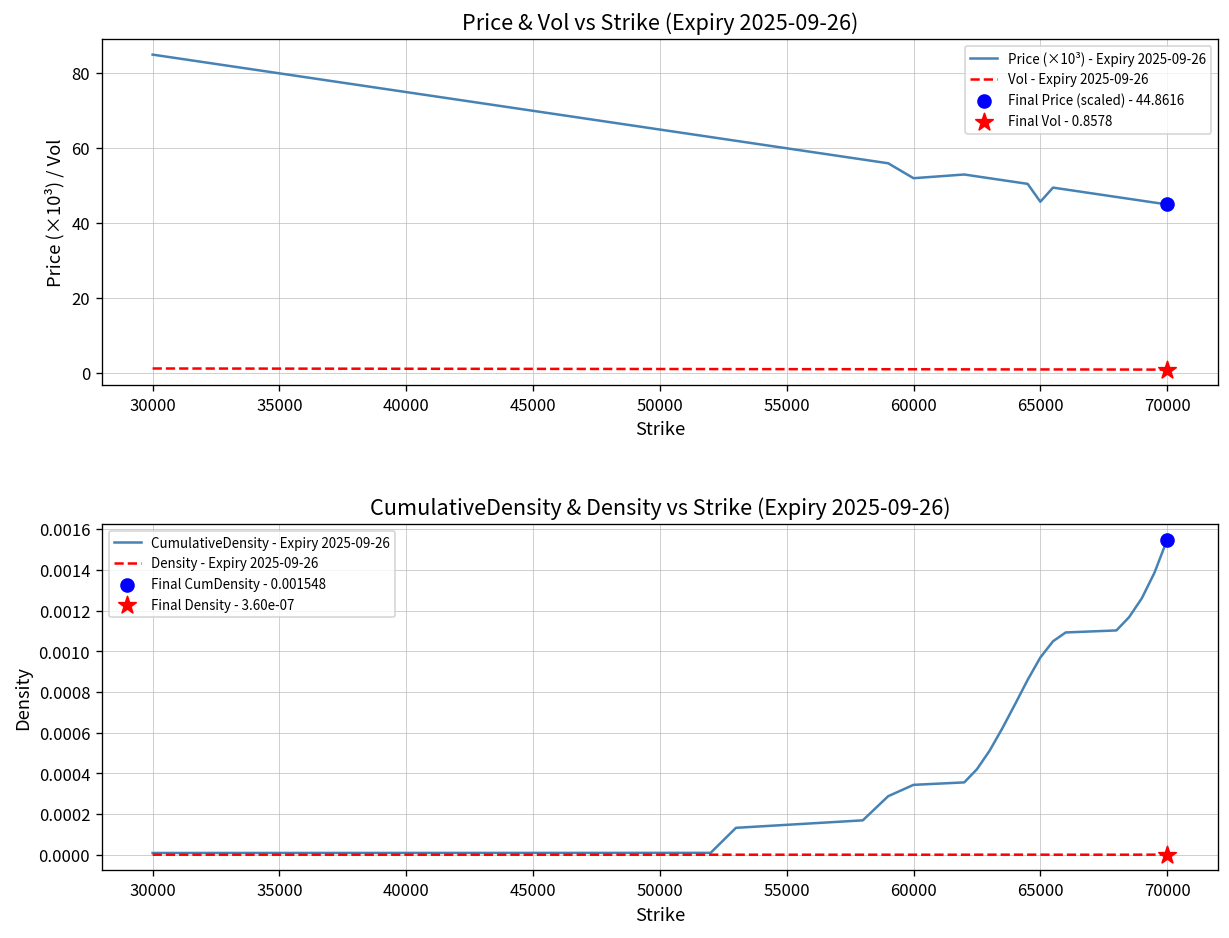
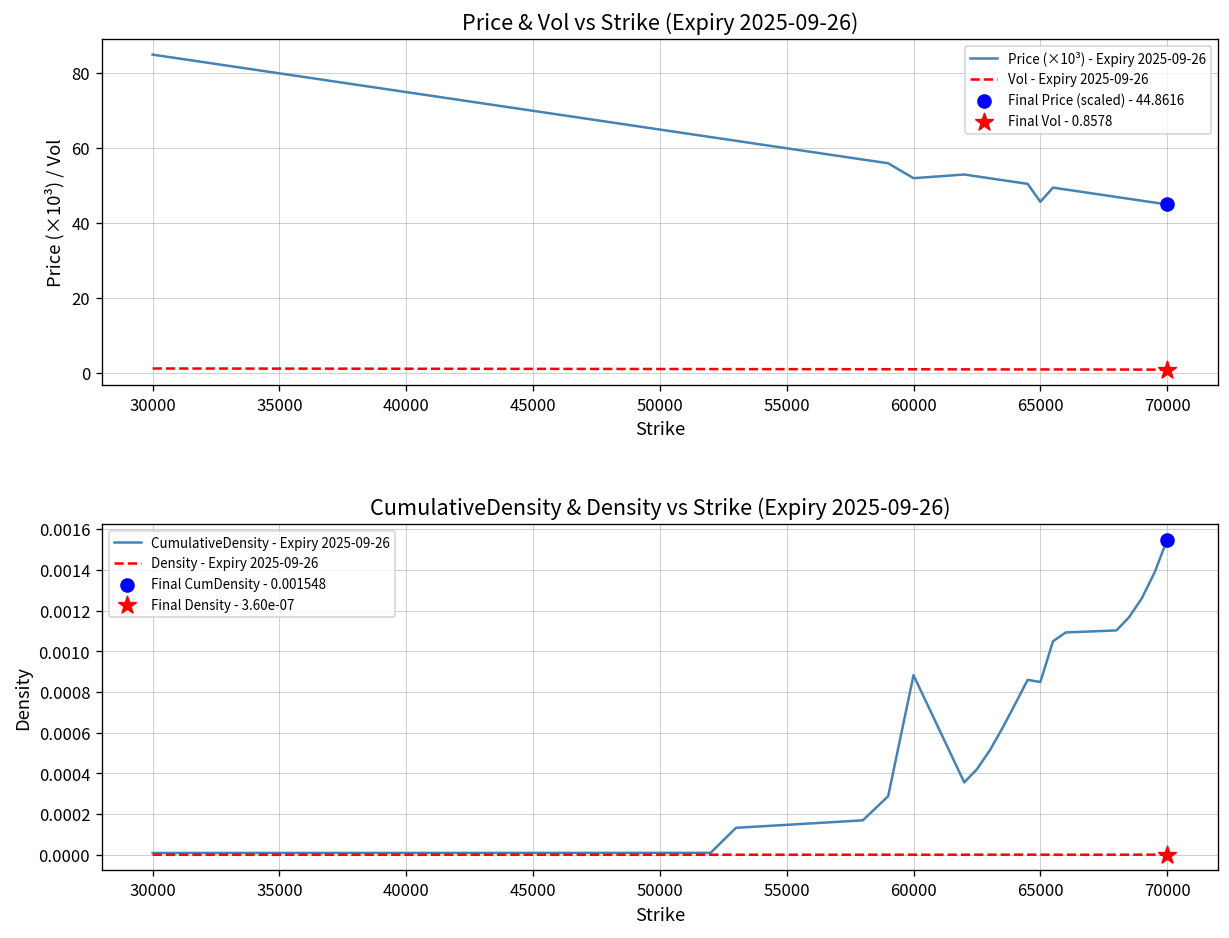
  {
    "Price & Vol vs Strike (Expiry 2025-09-26)": {
      "Price (×10³) - Expiry 2025-09-26": {
        "30000": 85,
        "60000": 52,
        "65000": 46
      }
    },
    "CumulativeDensity & Density vs Strike (Expiry 2025-09-26)": {
      "CumulativeDensity - Expiry 2025-09-26": {
-       "60000": 0.00034,
-       "65000": 0.00097
+       "60000": 0.00088,
+       "65000": 0.00085
      }
    }
  }
